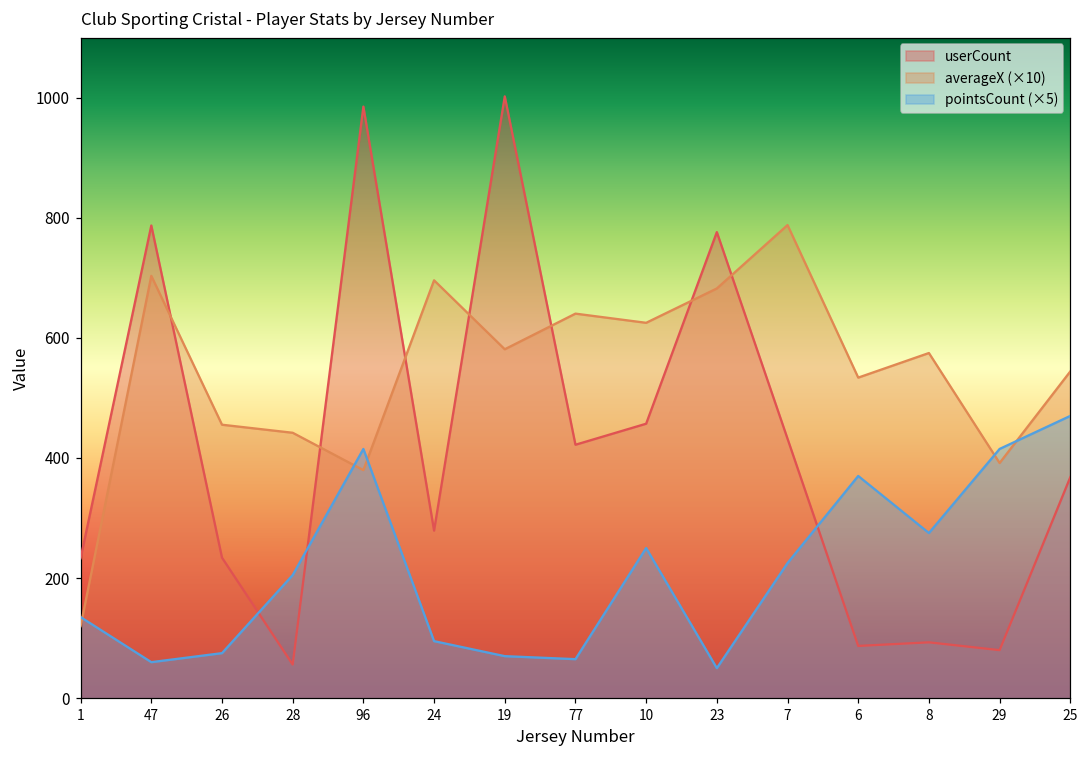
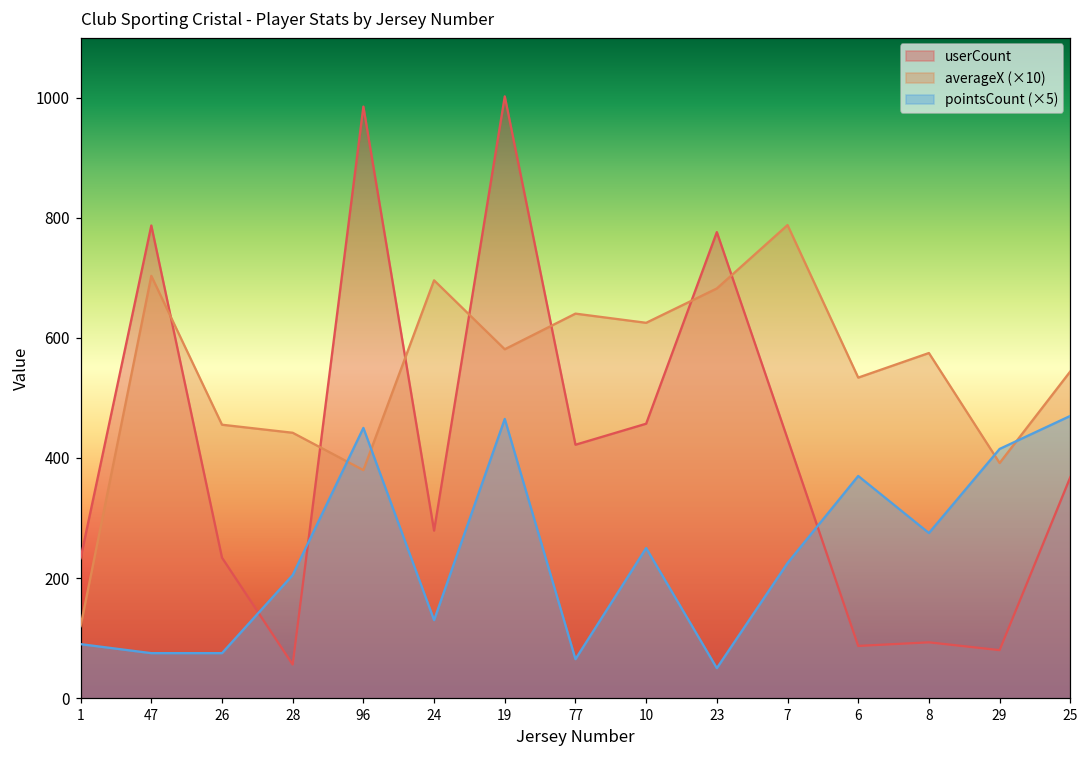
  {
    "pointsCount (×5)": {
-     "1": 140,
-     "47": 60,
+     "1": 90,
+     "47": 80,
      "26": 80,
      "28": 210,
-     "96": 420,
-     "24": 100,
-     "19": 70,
+     "96": 450,
+     "24": 130,
+     "19": 470,
      "77": 70,
      "10": 250,
      "23": 50,
      "7": 230,
      "6": 370,
      "8": 280,
      "29": 420,
      "25": 470
    }
  }
